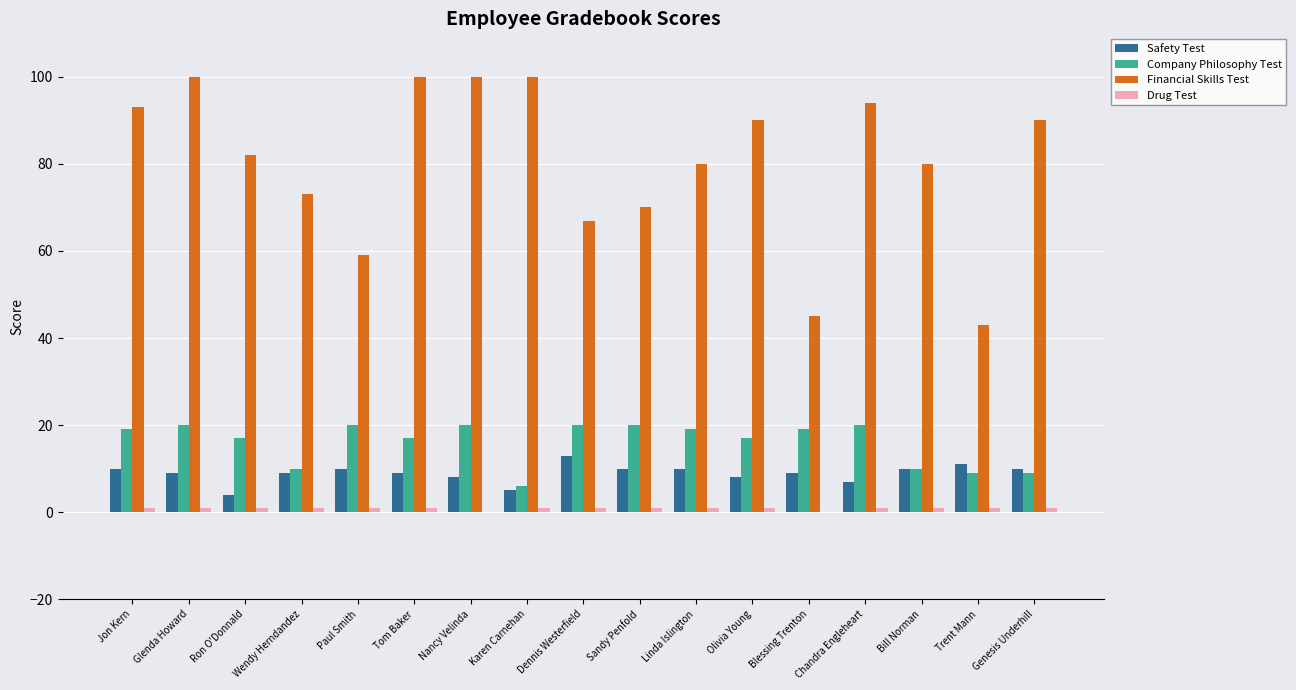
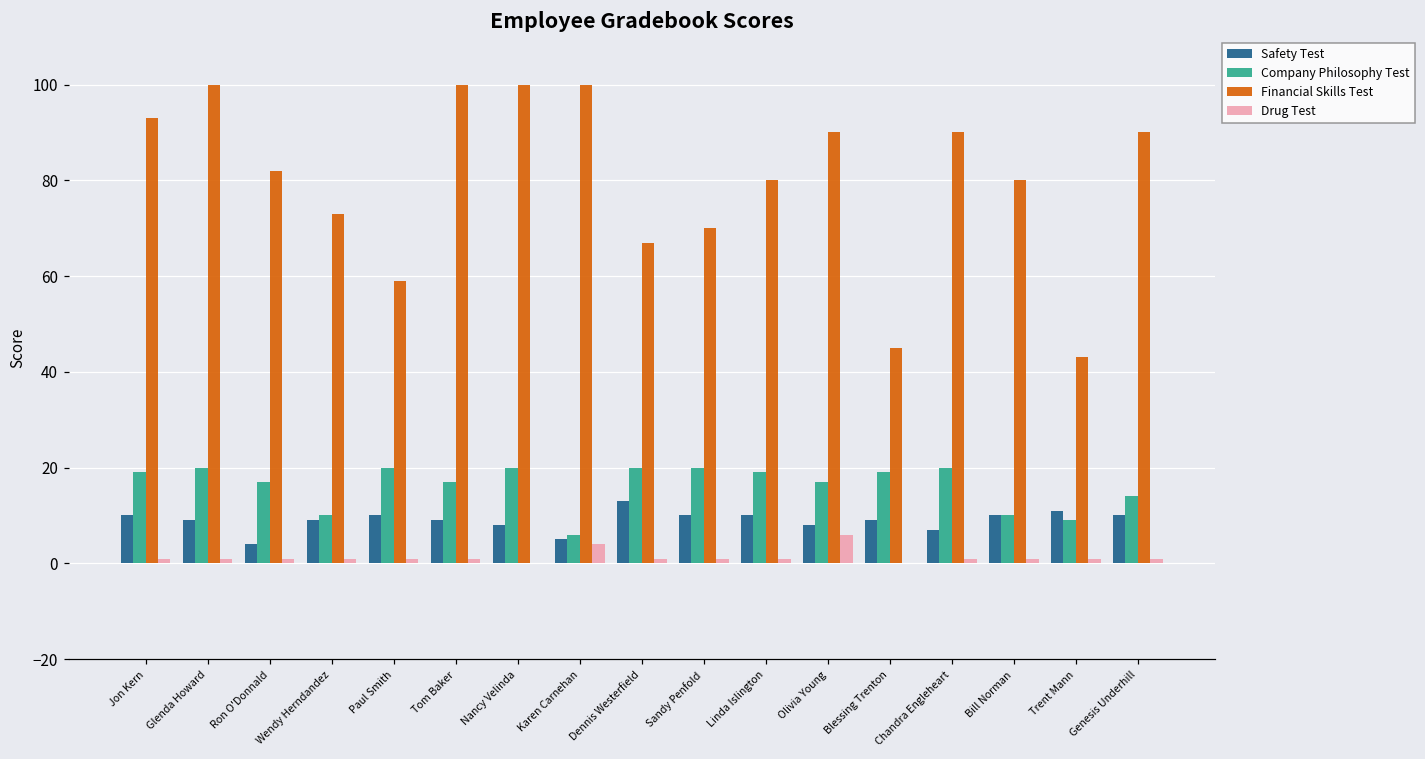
  {
    "Safety Test": {
      "Jon Kern": 10,
      "Glenda Howard": 9,
      "Ron O'Donnald": 4,
      "Wendy Herndandez": 9,
      "Paul Smith": 10,
      "Tom Baker": 9,
      "Nancy Velinda": 8,
      "Karen Carnehan": 5,
      "Dennis Westerfield": 13,
      "Sandy Penfold": 10,
      "Linda Islington": 10,
      "Olivia Young": 8,
      "Blessing Trenton": 9,
      "Chandra Engleheart": 7,
      "Bill Norman": 10,
      "Trent Mann": 11,
      "Genesis Underhill": 10
    },
    "Company Philosophy Test": {
      "Jon Kern": 19,
      "Glenda Howard": 20,
      "Ron O'Donnald": 17,
      "Wendy Herndandez": 10,
      "Paul Smith": 20,
      "Tom Baker": 17,
      "Nancy Velinda": 20,
      "Karen Carnehan": 6,
      "Dennis Westerfield": 20,
      "Sandy Penfold": 20,
      "Linda Islington": 19,
      "Olivia Young": 17,
      "Blessing Trenton": 19,
      "Chandra Engleheart": 20,
      "Bill Norman": 10,
      "Trent Mann": 9,
-     "Genesis Underhill": 9
+     "Genesis Underhill": 14
    },
    "Financial Skills Test": {
      "Jon Kern": 93,
      "Glenda Howard": 100,
      "Ron O'Donnald": 82,
      "Wendy Herndandez": 73,
      "Paul Smith": 59,
      "Tom Baker": 100,
      "Nancy Velinda": 100,
      "Karen Carnehan": 100,
      "Dennis Westerfield": 67,
      "Sandy Penfold": 70,
      "Linda Islington": 80,
      "Olivia Young": 90,
      "Blessing Trenton": 45,
-     "Chandra Engleheart": 94,
+     "Chandra Engleheart": 90,
      "Bill Norman": 80,
      "Trent Mann": 43,
      "Genesis Underhill": 90
    },
    "Drug Test": {
      "Jon Kern": 1,
      "Glenda Howard": 1,
      "Ron O'Donnald": 1,
      "Wendy Herndandez": 1,
      "Paul Smith": 1,
      "Tom Baker": 1,
      "Nancy Velinda": 0,
-     "Karen Carnehan": 1,
+     "Karen Carnehan": 4,
      "Dennis Westerfield": 1,
      "Sandy Penfold": 1,
      "Linda Islington": 1,
-     "Olivia Young": 1,
+     "Olivia Young": 6,
      "Blessing Trenton": 0,
      "Chandra Engleheart": 1,
      "Bill Norman": 1,
      "Trent Mann": 1,
      "Genesis Underhill": 1
    }
  }
